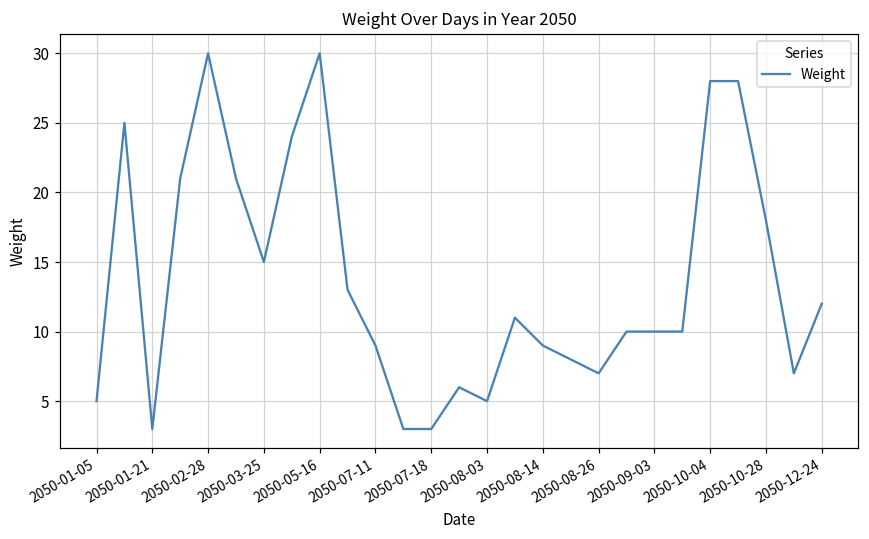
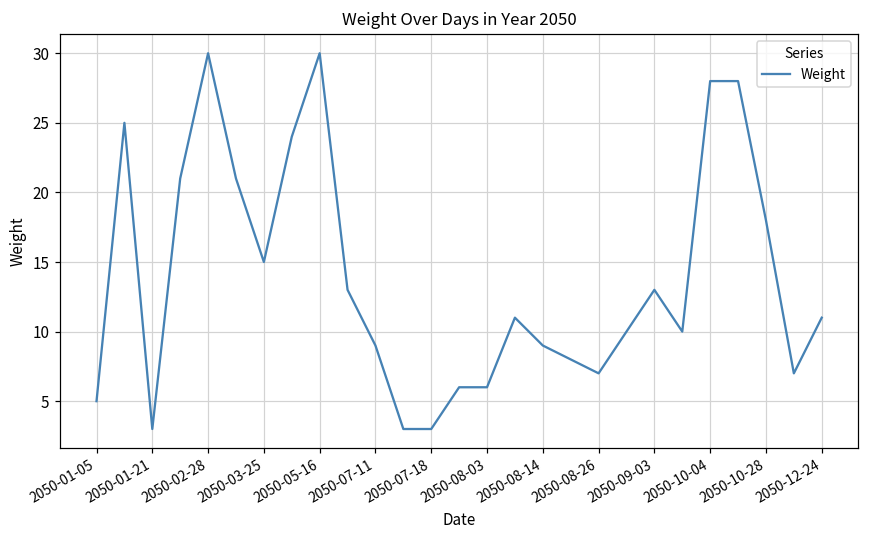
  {
    "2050-01-05": 5,
    "2050-01-21": 3,
    "2050-02-28": 30,
    "2050-03-25": 15,
    "2050-05-16": 30,
    "2050-07-11": 9,
    "2050-07-18": 3,
-   "2050-08-03": 5,
+   "2050-08-03": 6,
    "2050-08-14": 9,
    "2050-08-26": 7,
-   "2050-09-03": 10,
+   "2050-09-03": 13,
    "2050-10-04": 28,
    "2050-10-28": 18,
-   "2050-12-24": 12
+   "2050-12-24": 11
  }
